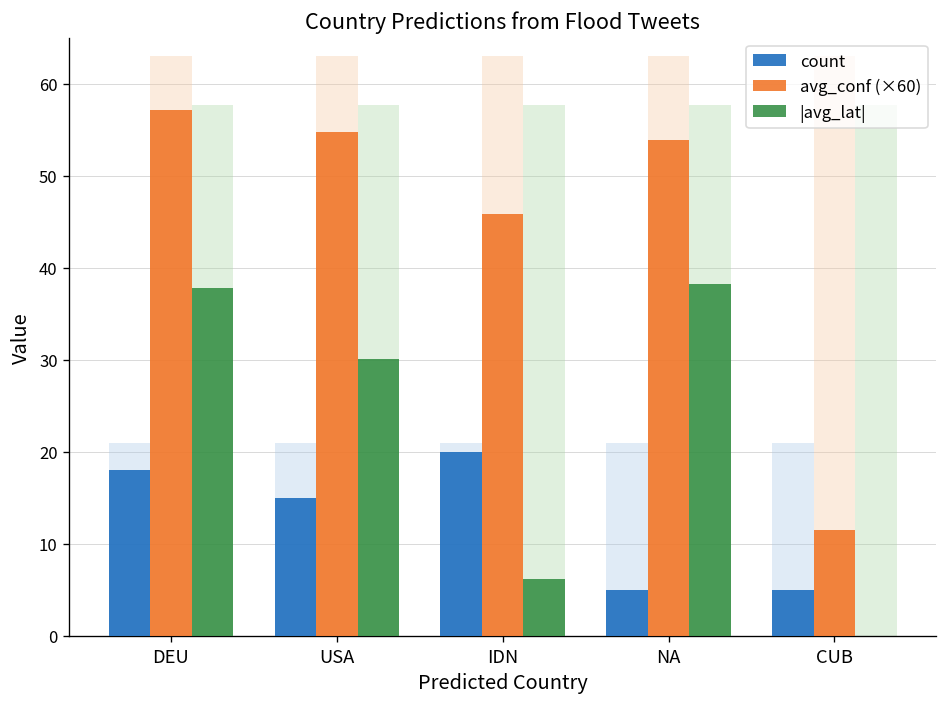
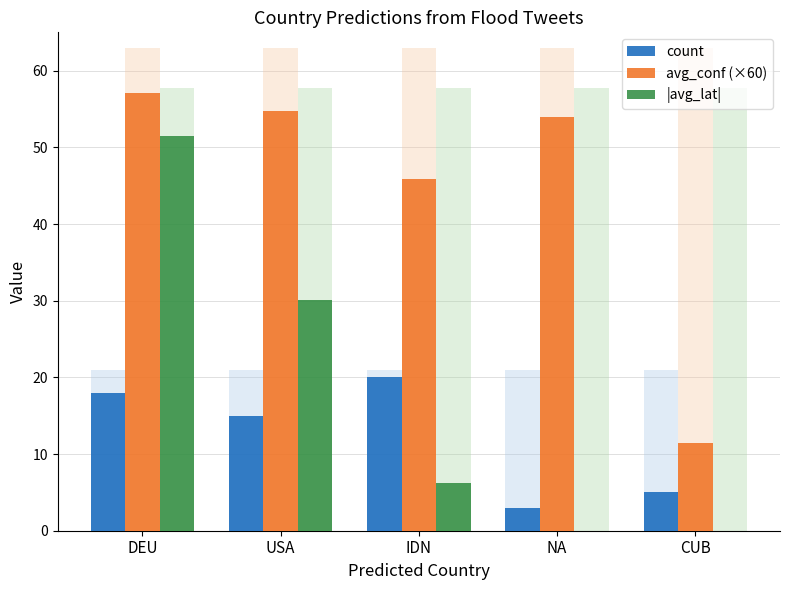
  {
    "count": {
-     "NA": 5
+     "NA": 3
    },
    "|avg_lat|": {
-     "DEU": 38,
-     "NA": 38,
+     "DEU": 52,
+     "NA": 0,
      "CUB": 0
    }
  }
